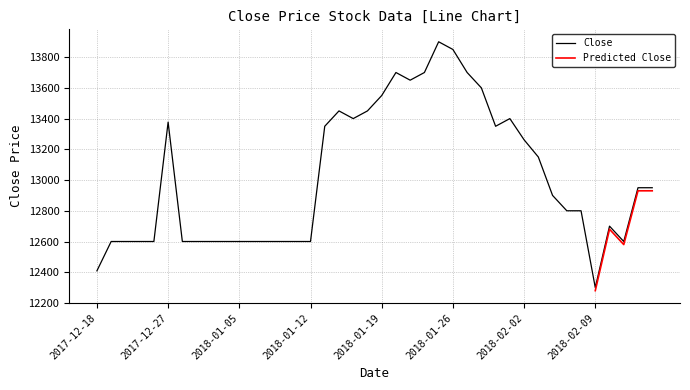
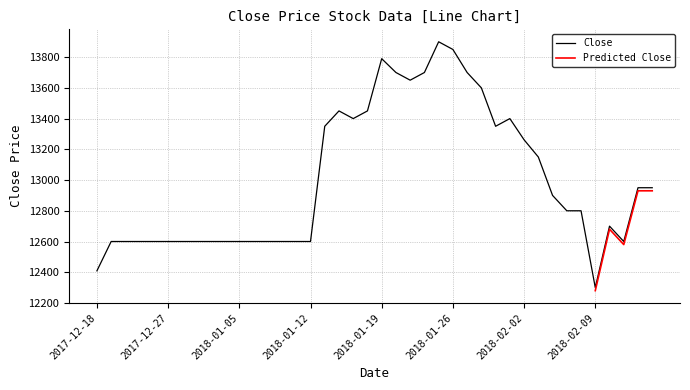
  {
    "Close": {
      "2017-12-18": 12410,
-     "2017-12-27": 13380,
+     "2017-12-27": 12600,
      "2018-01-05": 12600,
      "2018-01-12": 12600,
-     "2018-01-19": 13550,
+     "2018-01-19": 13790,
      "2018-01-26": 13850,
      "2018-02-02": 13260,
      "2018-02-09": 12300
    },
    "Predicted Close": {
      "2018-02-09": 12280
    }
  }
